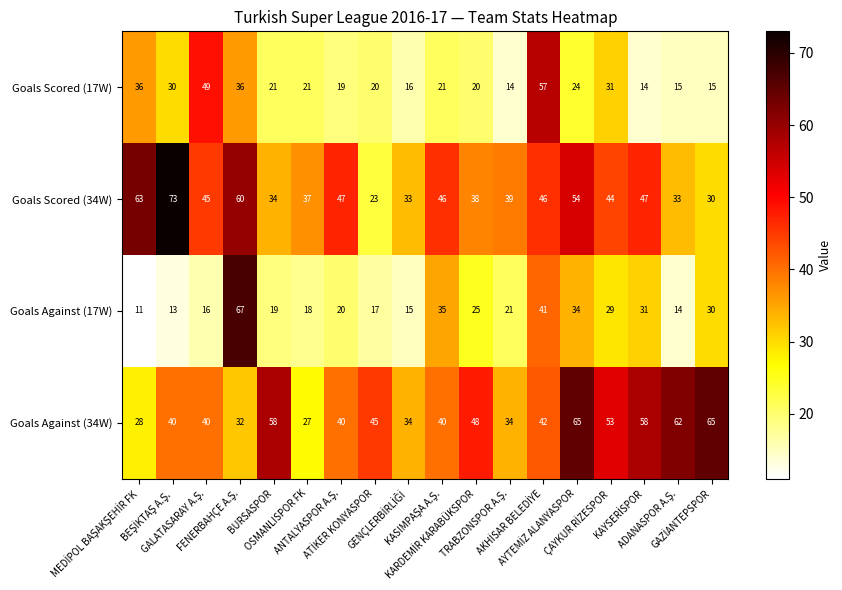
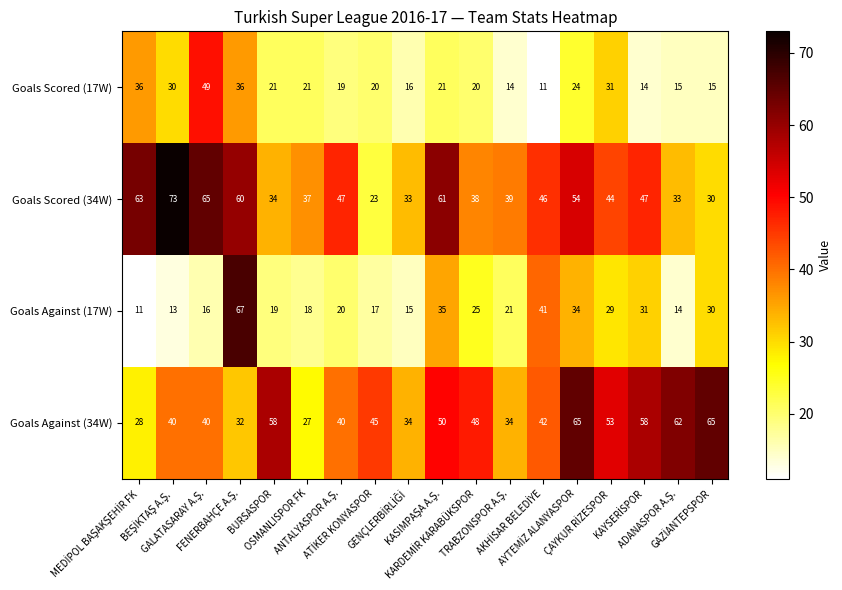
  {
    "Goals Scored (17W)": {
      "MEDİPOL BAŞAKŞEHİR FK": 36,
      "BEŞİKTAŞ A.Ş.": 30,
      "GALATASARAY A.Ş.": 49,
      "FENERBAHÇE A.Ş.": 36,
      "BURSASPOR": 21,
      "OSMANLISPOR FK": 21,
      "ANTALYASPOR A.Ş.": 19,
      "ATİKER KONYASPOR": 20,
      "GENÇLERBİRLİĞİ": 16,
      "KASIMPAŞA A.Ş.": 21,
      "KARDEMİR KARABÜKSPOR": 20,
      "TRABZONSPOR A.Ş.": 14,
-     "AKHİSAR BELEDİYE": 57,
+     "AKHİSAR BELEDİYE": 11,
      "AYTEMİZ ALANYASPOR": 24,
      "ÇAYKUR RİZESPOR": 31,
      "KAYSERİSPOR": 14,
      "ADANASPOR A.Ş.": 15,
      "GAZİANTEPSPOR": 15
    },
    "Goals Scored (34W)": {
      "MEDİPOL BAŞAKŞEHİR FK": 63,
      "BEŞİKTAŞ A.Ş.": 73,
-     "GALATASARAY A.Ş.": 45,
+     "GALATASARAY A.Ş.": 65,
      "FENERBAHÇE A.Ş.": 60,
      "BURSASPOR": 34,
      "OSMANLISPOR FK": 37,
      "ANTALYASPOR A.Ş.": 47,
      "ATİKER KONYASPOR": 23,
      "GENÇLERBİRLİĞİ": 33,
-     "KASIMPAŞA A.Ş.": 46,
+     "KASIMPAŞA A.Ş.": 61,
      "KARDEMİR KARABÜKSPOR": 38,
      "TRABZONSPOR A.Ş.": 39,
      "AKHİSAR BELEDİYE": 46,
      "AYTEMİZ ALANYASPOR": 54,
      "ÇAYKUR RİZESPOR": 44,
      "KAYSERİSPOR": 47,
      "ADANASPOR A.Ş.": 33,
      "GAZİANTEPSPOR": 30
    },
    "Goals Against (17W)": {
      "MEDİPOL BAŞAKŞEHİR FK": 11,
      "BEŞİKTAŞ A.Ş.": 13,
      "GALATASARAY A.Ş.": 16,
      "FENERBAHÇE A.Ş.": 67,
      "BURSASPOR": 19,
      "OSMANLISPOR FK": 18,
      "ANTALYASPOR A.Ş.": 20,
      "ATİKER KONYASPOR": 17,
      "GENÇLERBİRLİĞİ": 15,
      "KASIMPAŞA A.Ş.": 35,
      "KARDEMİR KARABÜKSPOR": 25,
      "TRABZONSPOR A.Ş.": 21,
      "AKHİSAR BELEDİYE": 41,
      "AYTEMİZ ALANYASPOR": 34,
      "ÇAYKUR RİZESPOR": 29,
      "KAYSERİSPOR": 31,
      "ADANASPOR A.Ş.": 14,
      "GAZİANTEPSPOR": 30
    },
    "Goals Against (34W)": {
      "MEDİPOL BAŞAKŞEHİR FK": 28,
      "BEŞİKTAŞ A.Ş.": 40,
      "GALATASARAY A.Ş.": 40,
      "FENERBAHÇE A.Ş.": 32,
      "BURSASPOR": 58,
      "OSMANLISPOR FK": 27,
      "ANTALYASPOR A.Ş.": 40,
      "ATİKER KONYASPOR": 45,
      "GENÇLERBİRLİĞİ": 34,
-     "KASIMPAŞA A.Ş.": 40,
+     "KASIMPAŞA A.Ş.": 50,
      "KARDEMİR KARABÜKSPOR": 48,
      "TRABZONSPOR A.Ş.": 34,
      "AKHİSAR BELEDİYE": 42,
      "AYTEMİZ ALANYASPOR": 65,
      "ÇAYKUR RİZESPOR": 53,
      "KAYSERİSPOR": 58,
      "ADANASPOR A.Ş.": 62,
      "GAZİANTEPSPOR": 65
    }
  }
